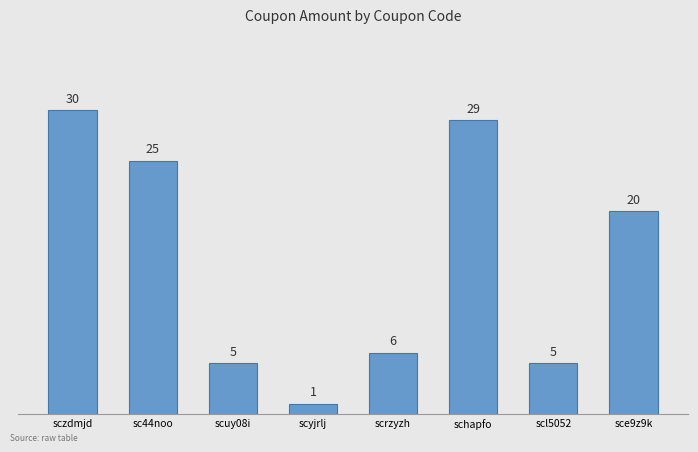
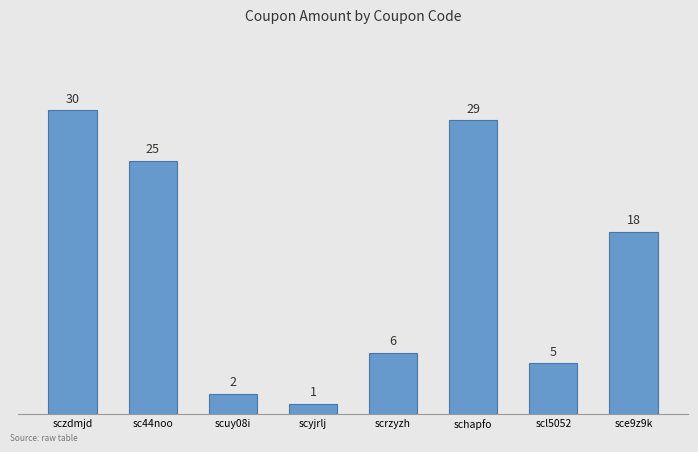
  {
    "sczdmjd": 30,
    "sc44noo": 25,
-   "scuy08i": 5,
+   "scuy08i": 2,
    "scyjrlj": 1,
    "scrzyzh": 6,
    "schapfo": 29,
    "scl5052": 5,
-   "sce9z9k": 20
+   "sce9z9k": 18
  }
